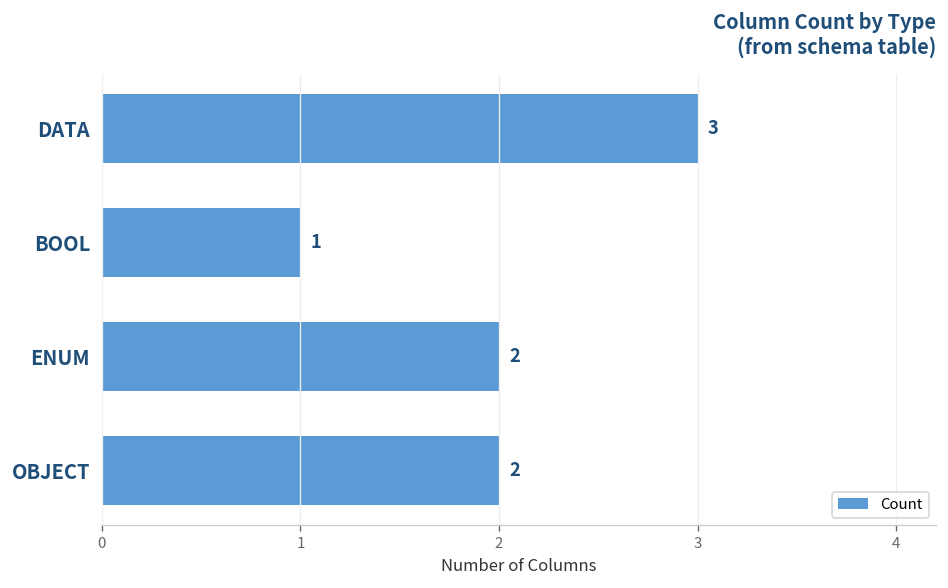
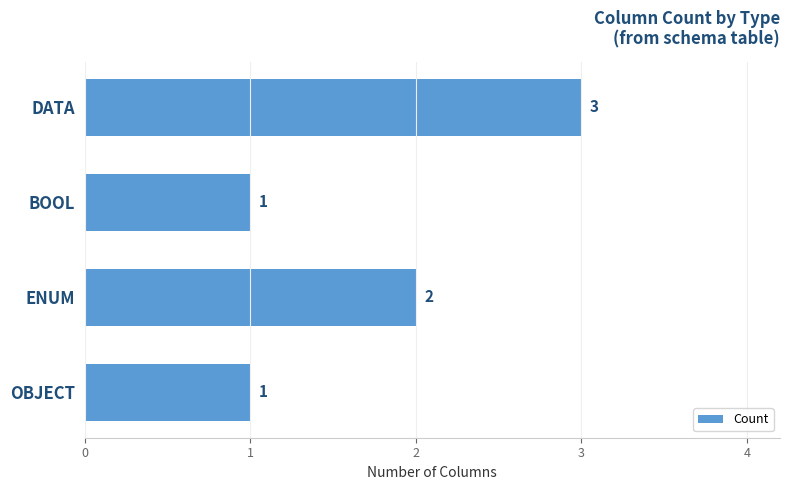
  {
    "DATA": 3,
    "BOOL": 1,
    "ENUM": 2,
-   "OBJECT": 2
+   "OBJECT": 1
  }
